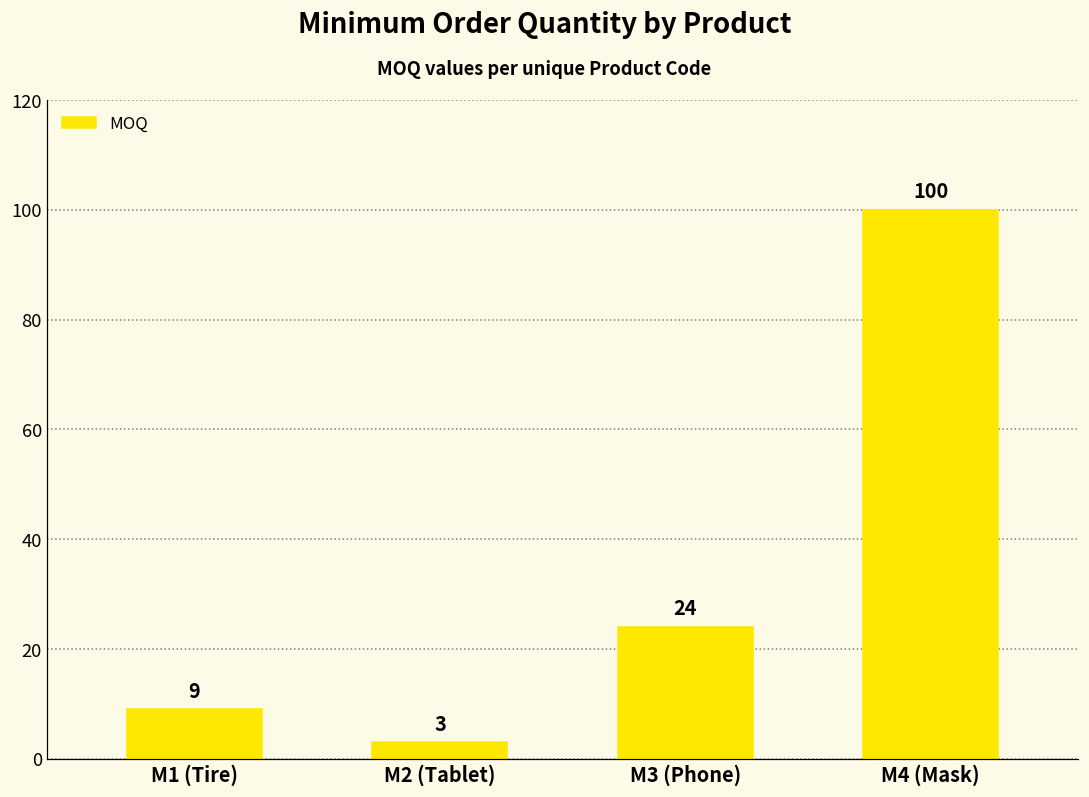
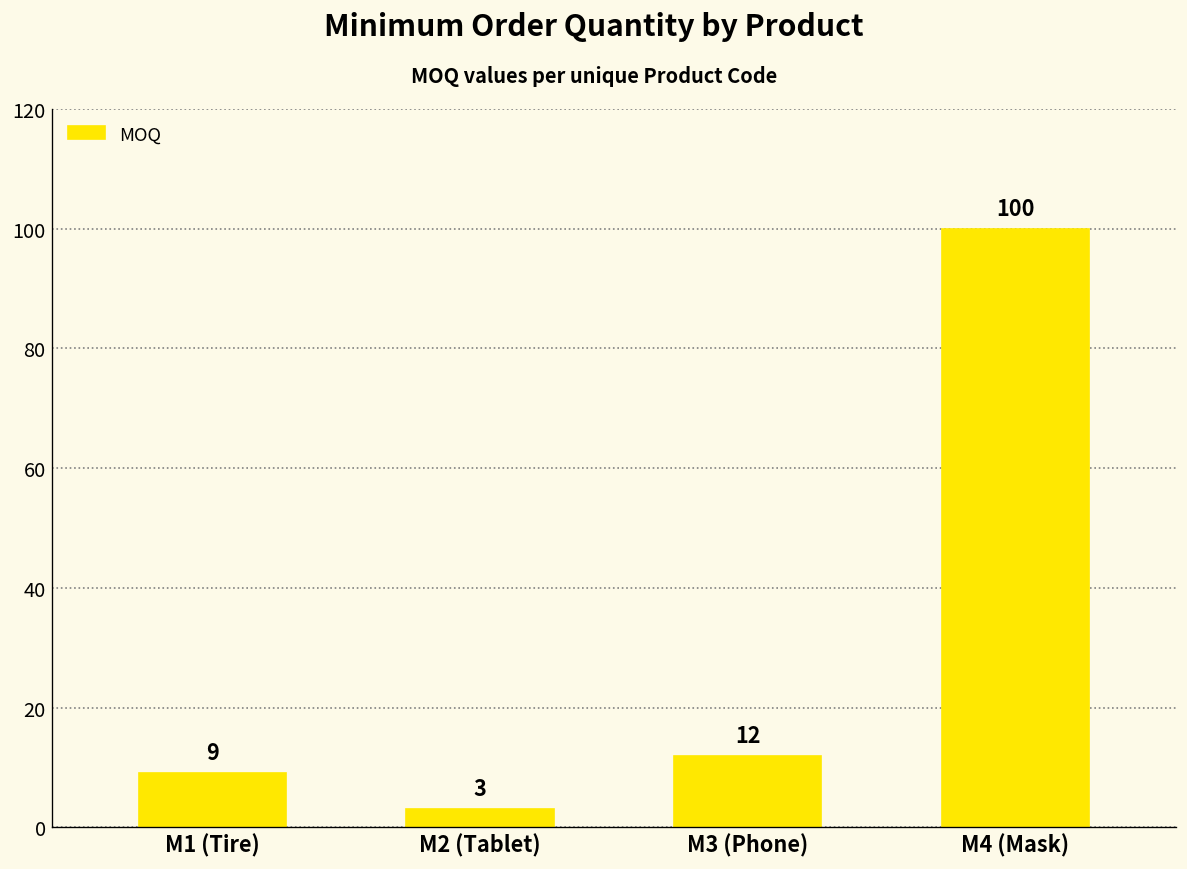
  {
    "M1 (Tire)": 9,
    "M2 (Tablet)": 3,
-   "M3 (Phone)": 24,
+   "M3 (Phone)": 12,
    "M4 (Mask)": 100
  }
